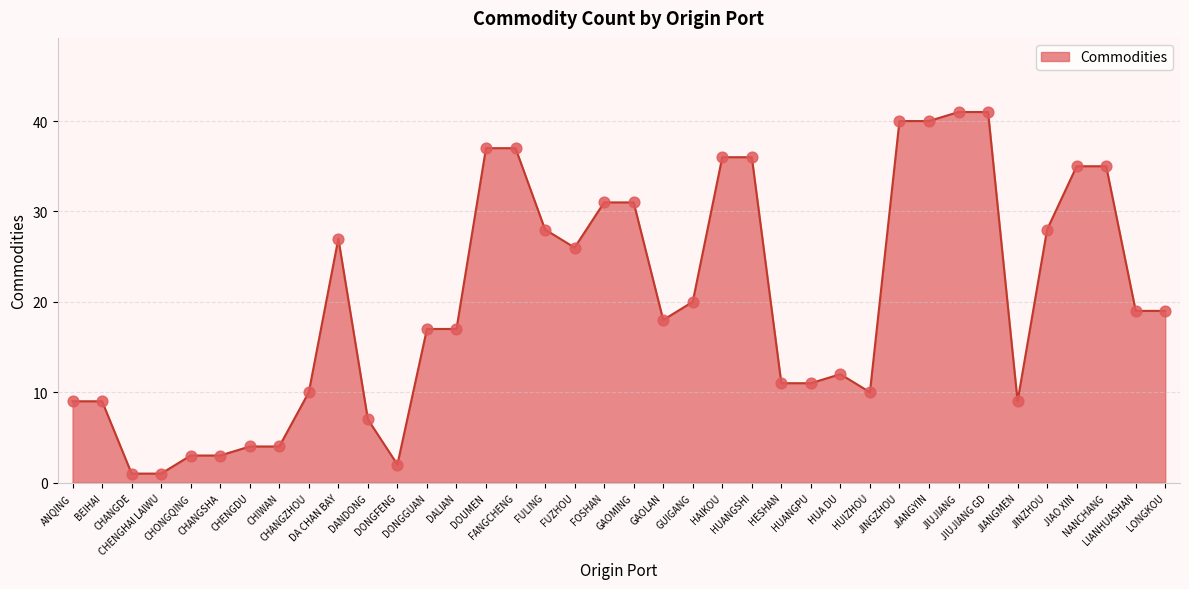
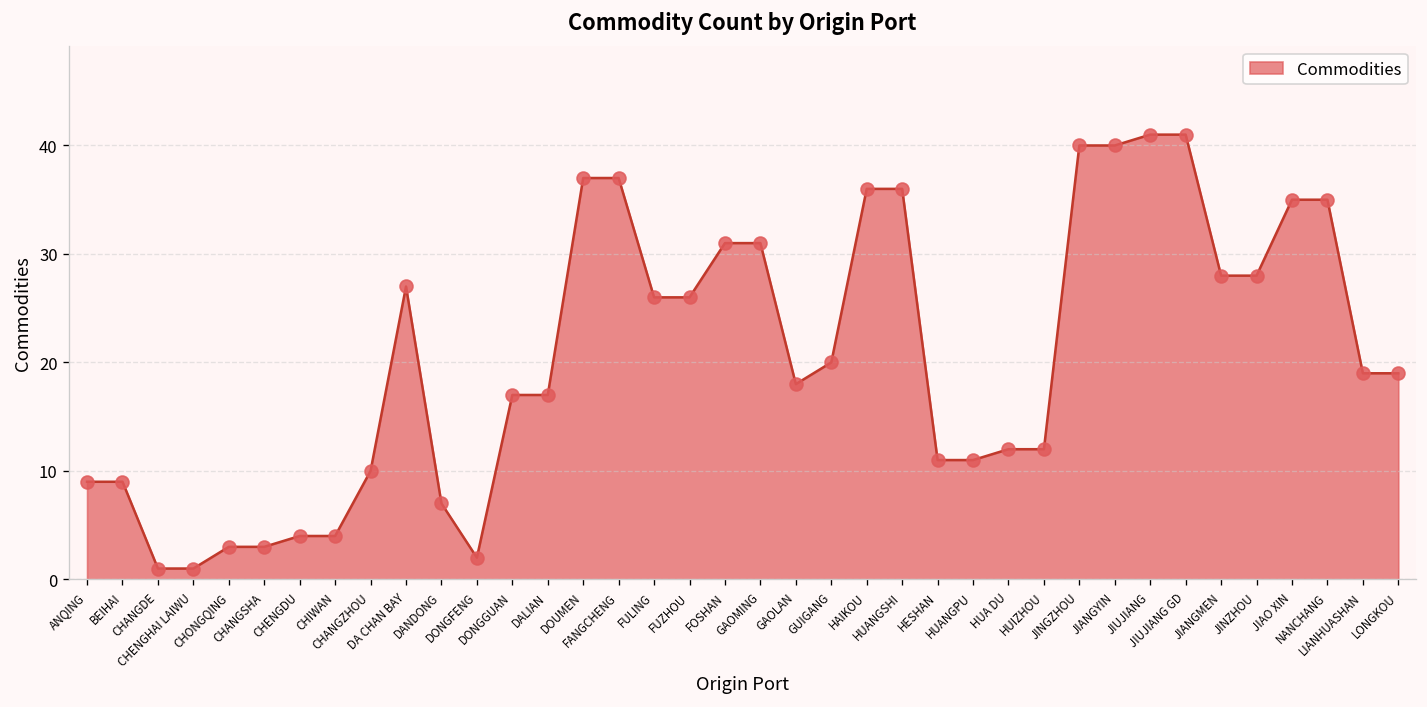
  {
    "ANQING": 9,
    "BEIHAI": 9,
    "CHANGDE": 1,
    "CHENGHAI LAIWU": 1,
    "CHONGQING": 3,
    "CHANGSHA": 3,
    "CHENGDU": 4,
    "CHIWAN": 4,
    "CHANGZHOU": 10,
    "DA CHAN BAY": 27,
    "DANDONG": 7,
    "DONGFENG": 2,
    "DONGGUAN": 17,
    "DALIAN": 17,
    "DOUMEN": 37,
    "FANGCHENG": 37,
-   "FULING": 28,
+   "FULING": 26,
    "FUZHOU": 26,
    "FOSHAN": 31,
    "GAOMING": 31,
    "GAOLAN": 18,
    "GUIGANG": 20,
    "HAIKOU": 36,
    "HUANGSHI": 36,
    "HESHAN": 11,
    "HUANGPU": 11,
    "HUA DU": 12,
-   "HUIZHOU": 10,
+   "HUIZHOU": 12,
    "JINGZHOU": 40,
    "JIANGYIN": 40,
    "JIUJIANG": 41,
    "JIUJIANG GD": 41,
-   "JIANGMEN": 9,
+   "JIANGMEN": 28,
    "JINZHOU": 28,
    "JIAO XIN": 35,
    "NANCHANG": 35,
    "LIANHUASHAN": 19,
    "LONGKOU": 19
  }
